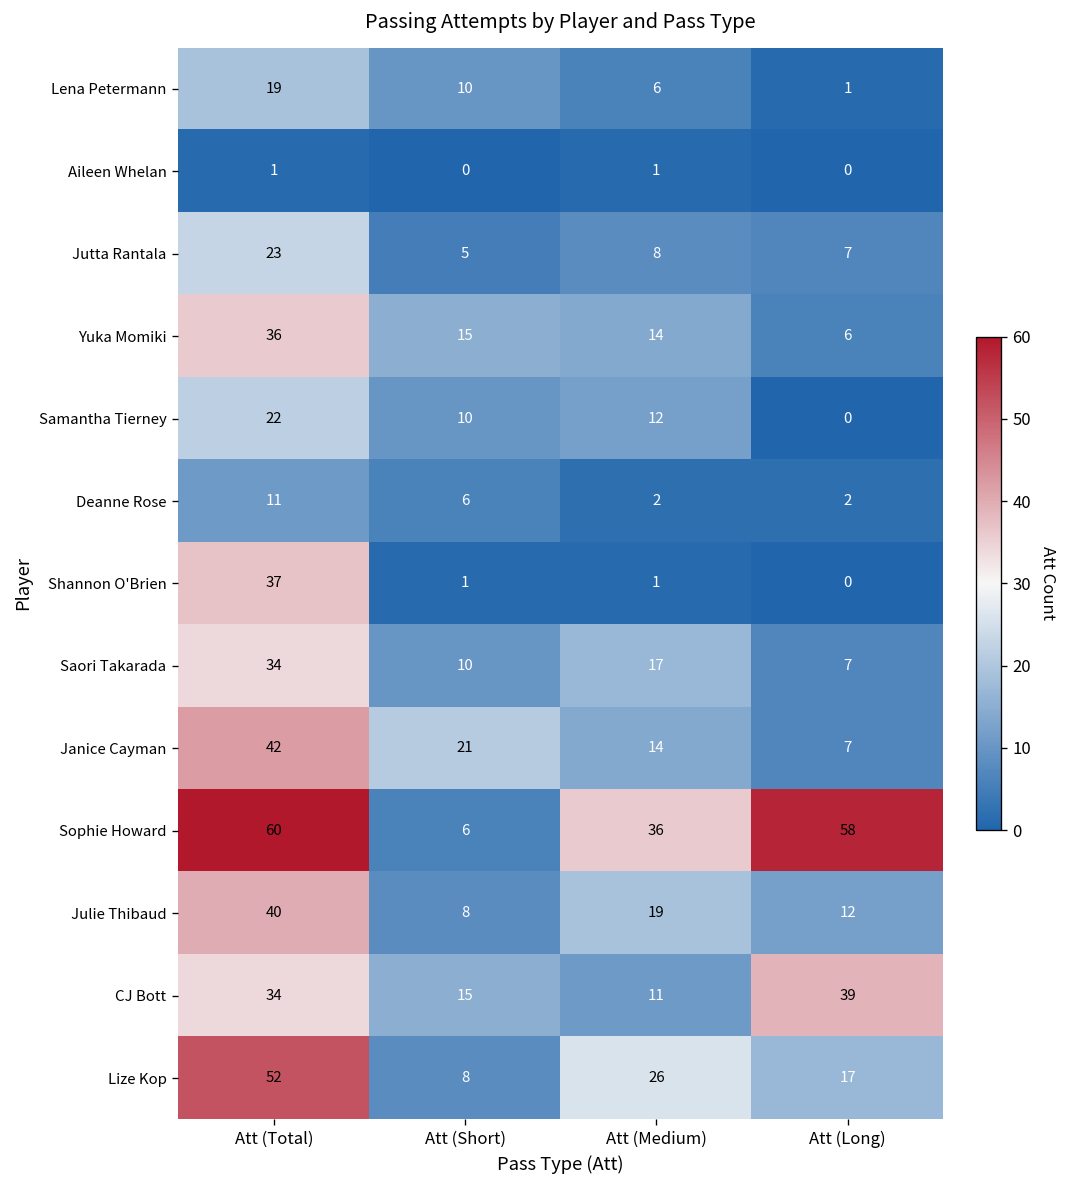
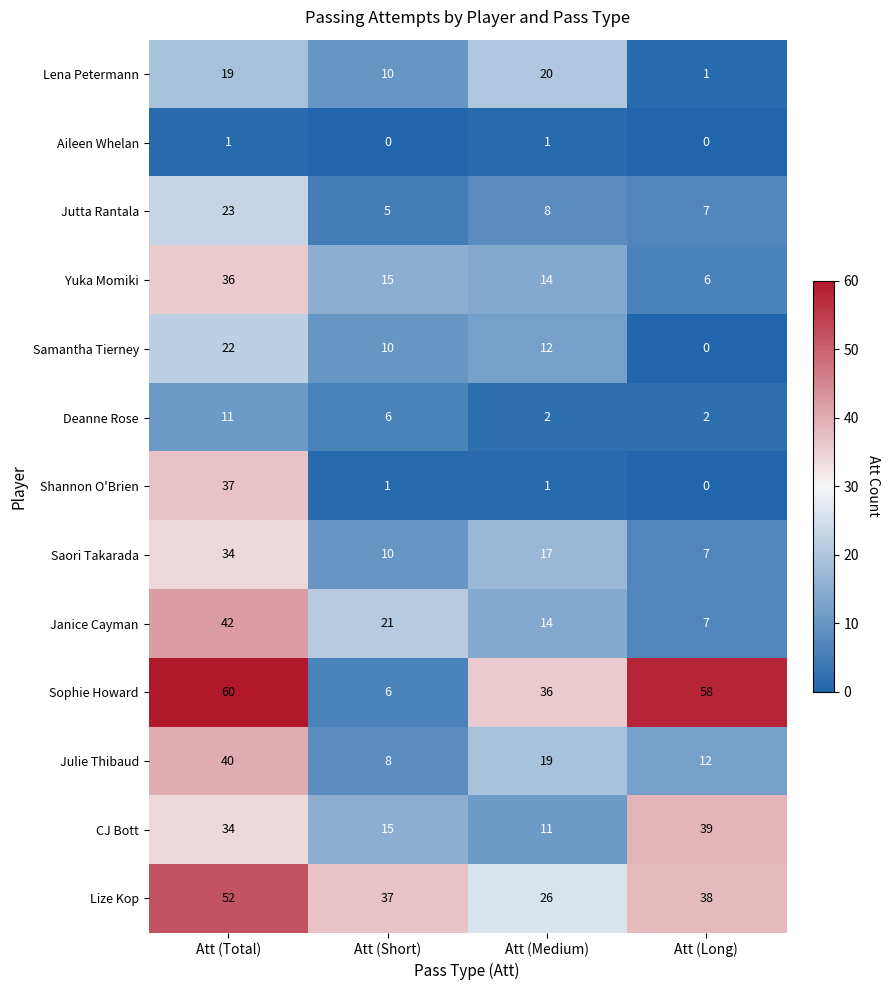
  {
    "Lena Petermann": {
      "Att (Total)": 19,
      "Att (Short)": 10,
-     "Att (Medium)": 6,
+     "Att (Medium)": 20,
      "Att (Long)": 1
    },
    "Aileen Whelan": {
      "Att (Total)": 1,
      "Att (Short)": 0,
      "Att (Medium)": 1,
      "Att (Long)": 0
    },
    "Jutta Rantala": {
      "Att (Total)": 23,
      "Att (Short)": 5,
      "Att (Medium)": 8,
      "Att (Long)": 7
    },
    "Yuka Momiki": {
      "Att (Total)": 36,
      "Att (Short)": 15,
      "Att (Medium)": 14,
      "Att (Long)": 6
    },
    "Samantha Tierney": {
      "Att (Total)": 22,
      "Att (Short)": 10,
      "Att (Medium)": 12,
      "Att (Long)": 0
    },
    "Deanne Rose": {
      "Att (Total)": 11,
      "Att (Short)": 6,
      "Att (Medium)": 2,
      "Att (Long)": 2
    },
    "Shannon O'Brien": {
      "Att (Total)": 37,
      "Att (Short)": 1,
      "Att (Medium)": 1,
      "Att (Long)": 0
    },
    "Saori Takarada": {
      "Att (Total)": 34,
      "Att (Short)": 10,
      "Att (Medium)": 17,
      "Att (Long)": 7
    },
    "Janice Cayman": {
      "Att (Total)": 42,
      "Att (Short)": 21,
      "Att (Medium)": 14,
      "Att (Long)": 7
    },
    "Sophie Howard": {
      "Att (Total)": 60,
      "Att (Short)": 6,
      "Att (Medium)": 36,
      "Att (Long)": 58
    },
    "Julie Thibaud": {
      "Att (Total)": 40,
      "Att (Short)": 8,
      "Att (Medium)": 19,
      "Att (Long)": 12
    },
    "CJ Bott": {
      "Att (Total)": 34,
      "Att (Short)": 15,
      "Att (Medium)": 11,
      "Att (Long)": 39
    },
    "Lize Kop": {
      "Att (Total)": 52,
-     "Att (Short)": 8,
+     "Att (Short)": 37,
      "Att (Medium)": 26,
-     "Att (Long)": 17
+     "Att (Long)": 38
    }
  }
